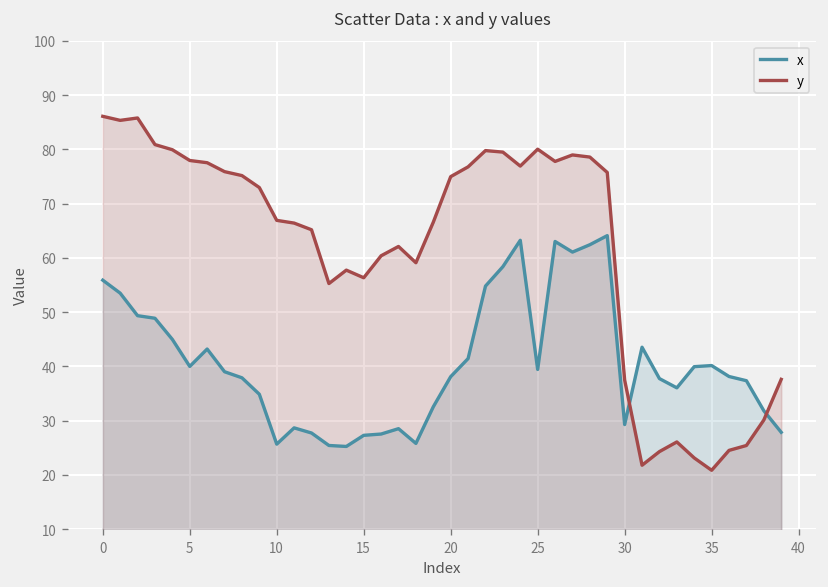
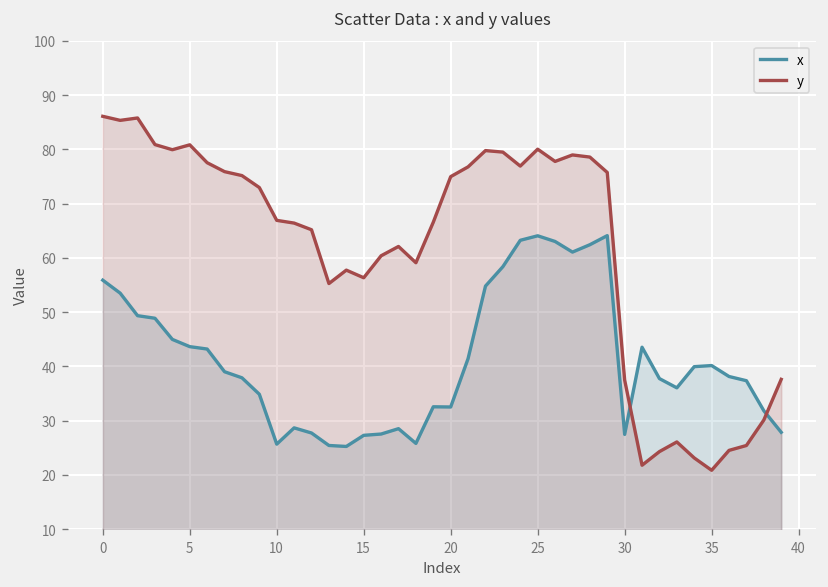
  {
    "x": {
      "0": 56,
-     "5": 40,
+     "5": 44,
      "10": 26,
      "15": 27,
-     "20": 38,
-     "25": 39,
-     "30": 29,
+     "20": 33,
+     "25": 64,
+     "30": 27,
      "35": 40
    },
    "y": {
      "0": 86,
-     "5": 78,
+     "5": 81,
      "10": 67,
      "15": 56,
      "20": 75,
      "25": 80,
      "30": 37,
      "35": 21
    }
  }
